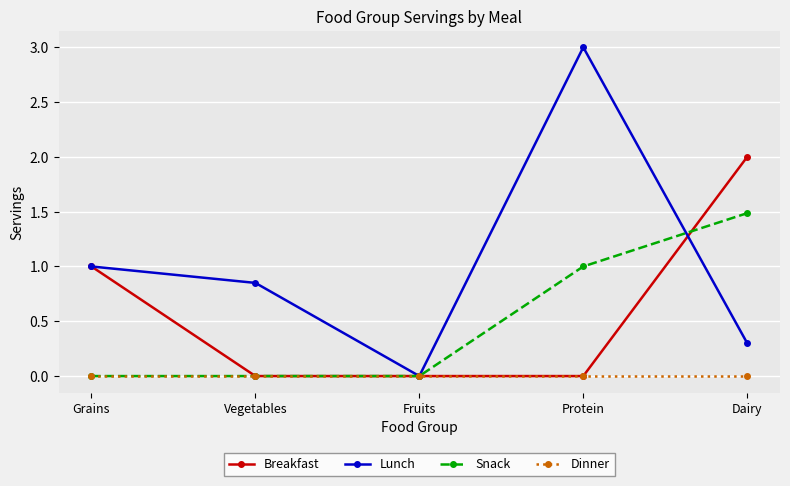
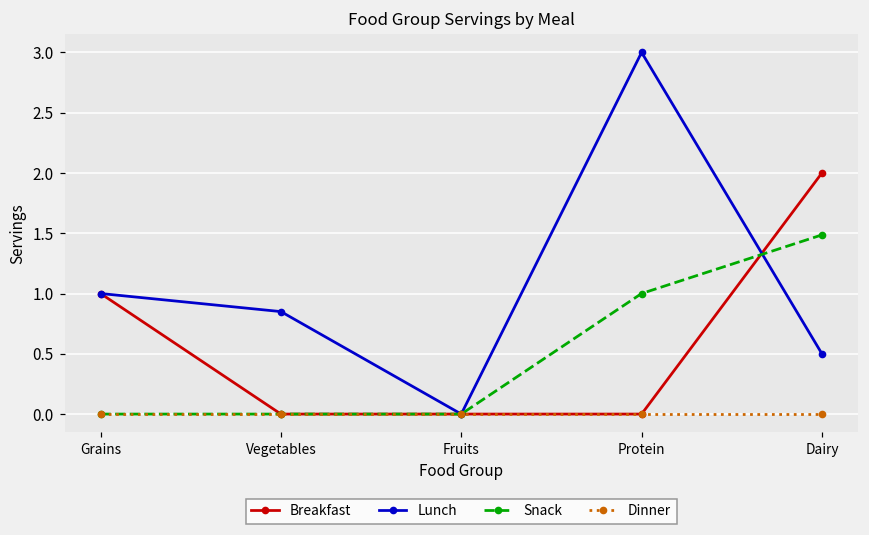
  {
    "Breakfast": {
      "Dairy": 2.0
    },
    "Lunch": {
      "Vegetables": 0.85,
      "Protein": 3.0,
-     "Dairy": 0.3
+     "Dairy": 0.5
    },
    "Snack": {
      "Protein": 1.0,
      "Dairy": 1.5
    },
    "Dinner": {
      "Dairy": 0.0
    }
  }
